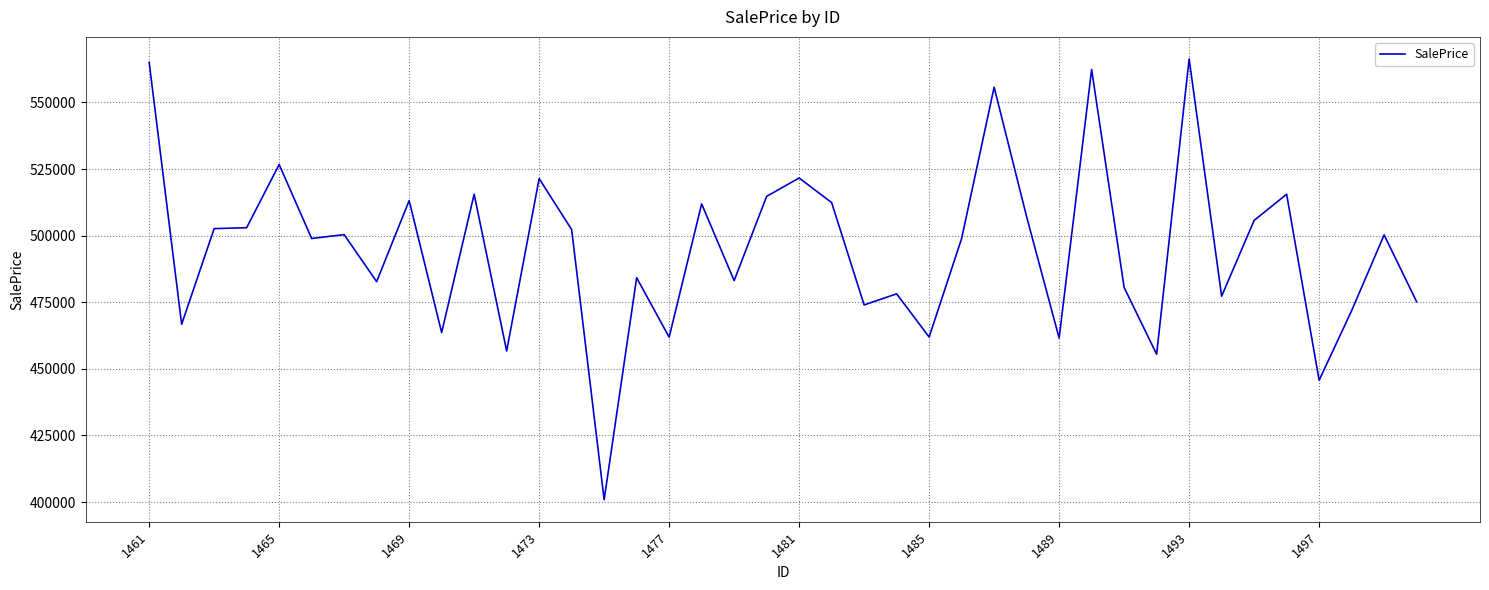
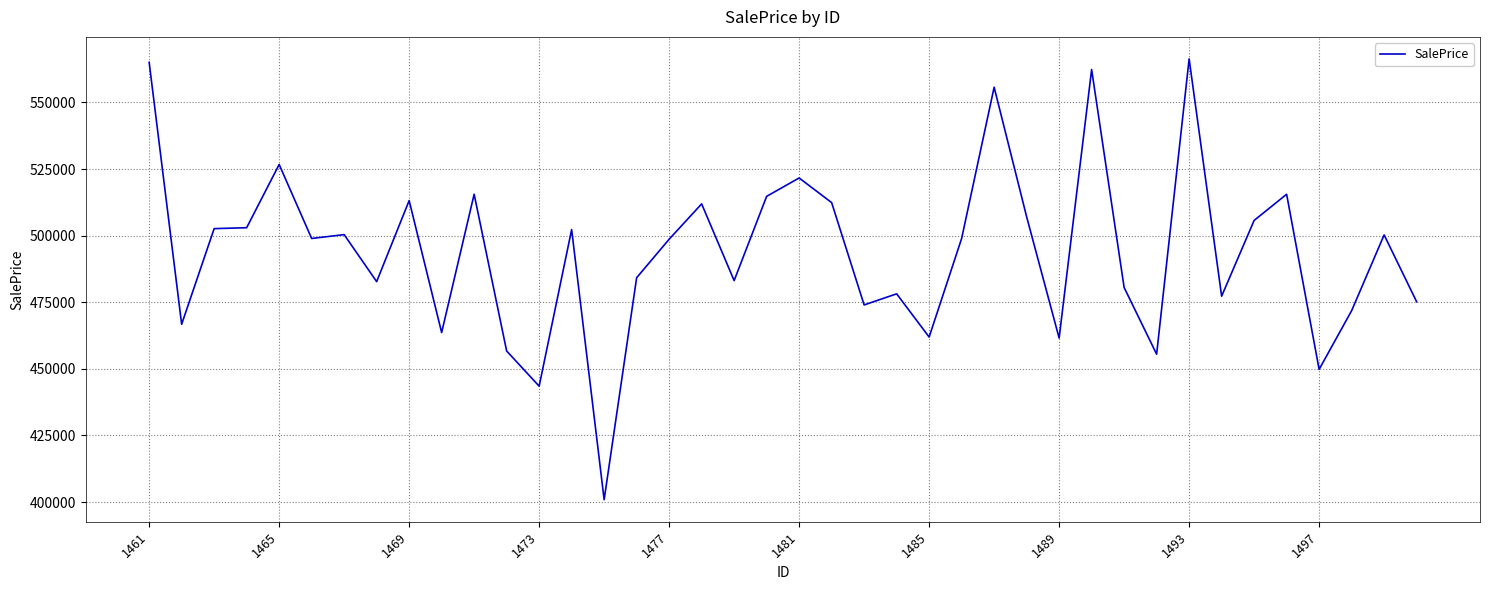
  {
    "1461": 565000,
    "1465": 527000,
    "1469": 513000,
-   "1473": 521000,
-   "1477": 462000,
+   "1473": 443000,
+   "1477": 499000,
    "1481": 522000,
    "1485": 462000,
    "1489": 462000,
    "1493": 566000,
-   "1497": 446000
+   "1497": 450000
  }
